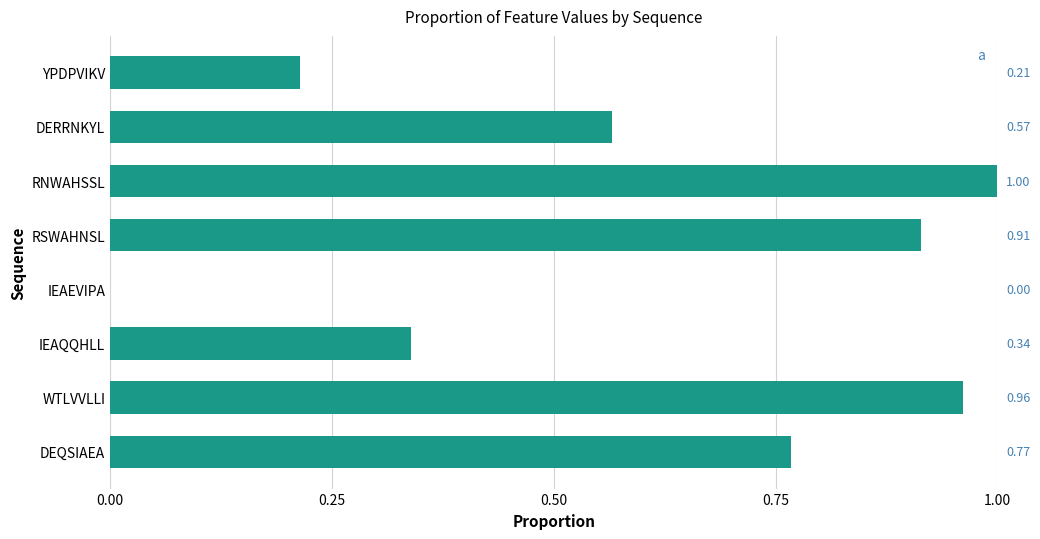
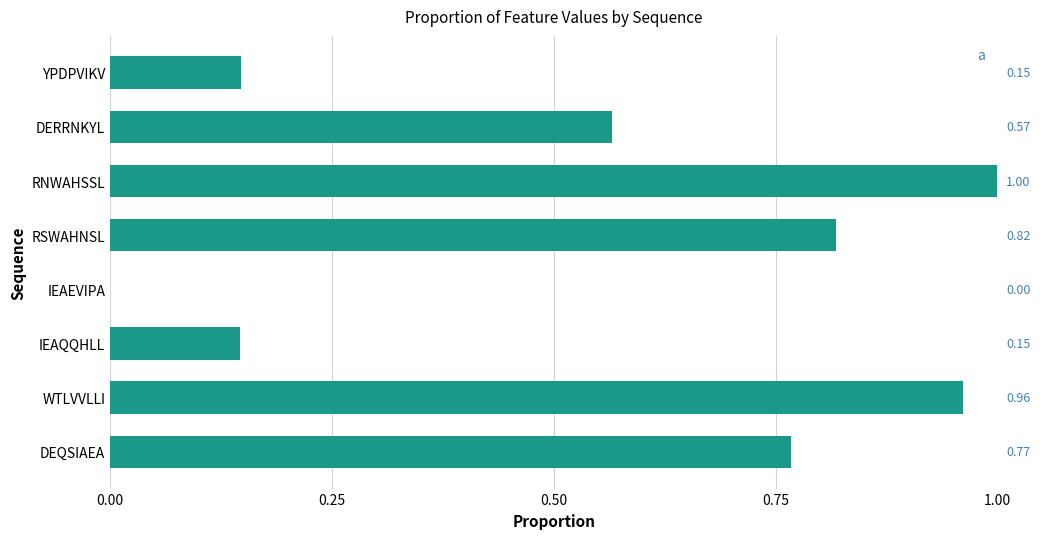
  {
-   "YPDPVIKV": 0.21,
+   "YPDPVIKV": 0.15,
    "RNWAHSSL": 1.00,
-   "RSWAHNSL": 0.91,
-   "IEAQQHLL": 0.34
+   "RSWAHNSL": 0.82,
+   "IEAQQHLL": 0.15
  }
